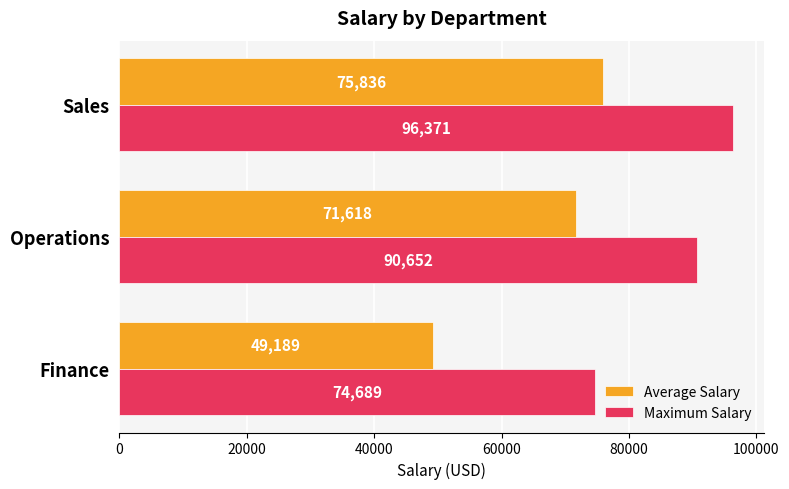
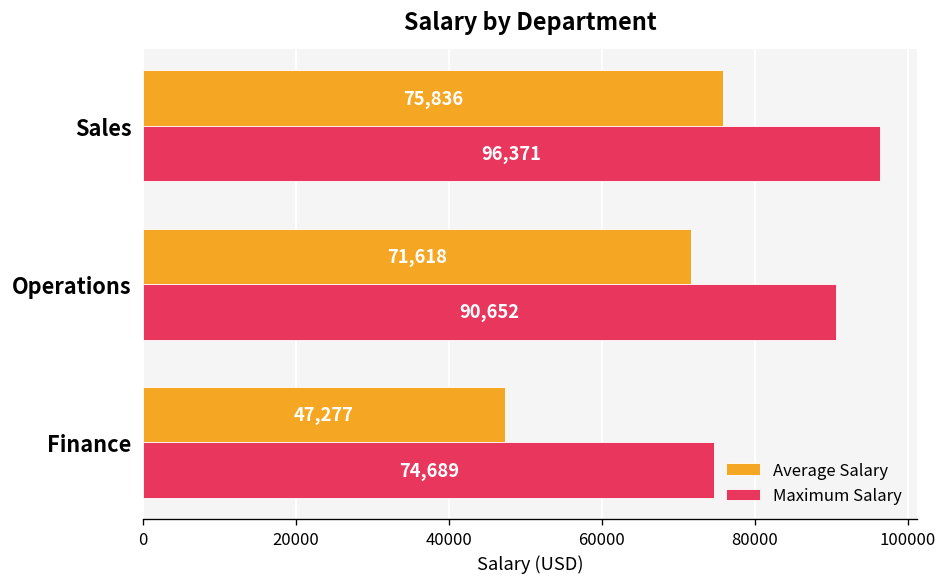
  {
    "Average Salary": {
      "Sales": "75,836",
      "Operations": "71,618",
-     "Finance": "49,189"
+     "Finance": "47,277"
    },
    "Maximum Salary": {
      "Sales": "96,371",
      "Operations": "90,652",
      "Finance": "74,689"
    }
  }
